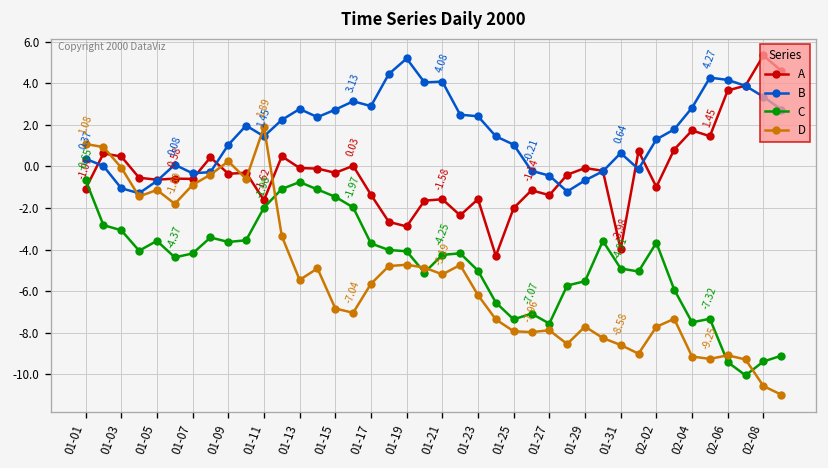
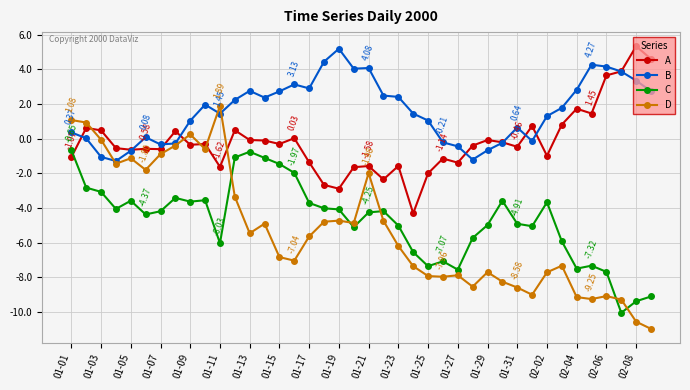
  {
    "A": {
      "01-21": -1.58,
-     "01-31": -3.98
+     "01-31": -0.46
    },
    "B": {
      "01-21": 4.08,
      "01-31": 0.64
    },
    "C": {
-     "01-11": -1.98,
-     "01-29": -5.5,
-     "02-06": -9.4
+     "01-11": -6.03,
+     "01-29": -5.0,
+     "02-06": -7.7
    },
    "D": {
-     "01-21": -5.19,
+     "01-21": -1.98,
      "01-31": -8.58
    }
  }
